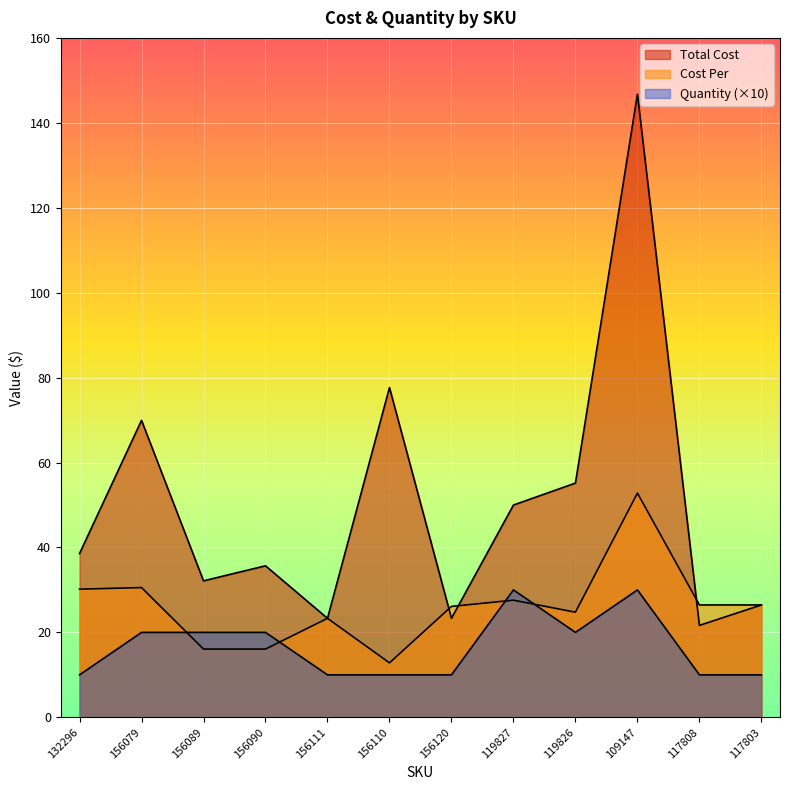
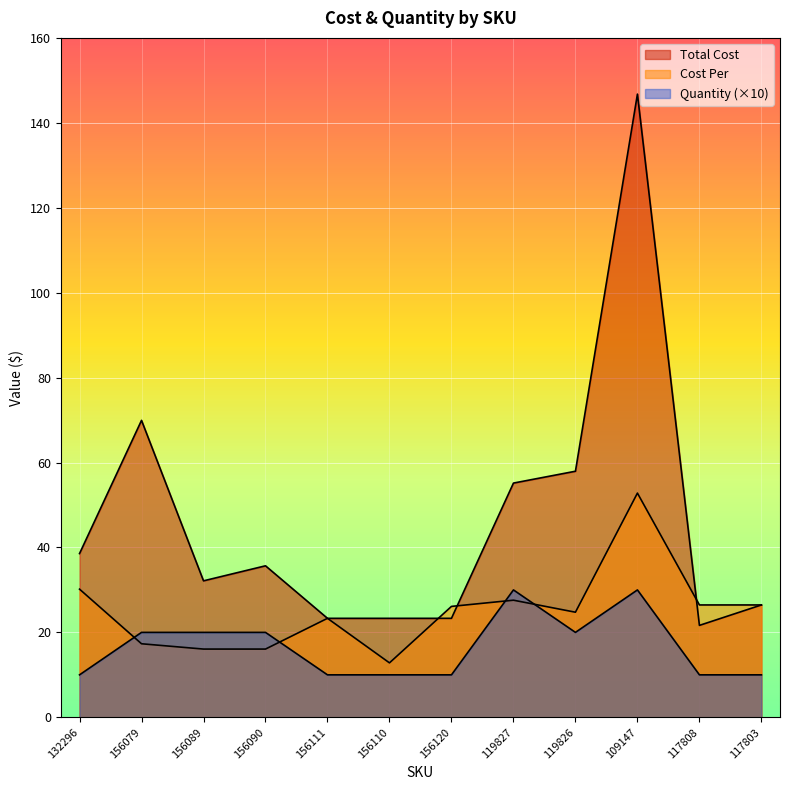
  {
    "Total Cost": {
      "132296": 39,
      "156079": 70,
      "156089": 32,
      "156090": 36,
-     "156110": 78,
+     "156110": 23,
      "156120": 23,
-     "119827": 50,
-     "119826": 55,
+     "119827": 55,
+     "119826": 58,
      "109147": 147,
      "117808": 22
    },
    "Cost Per": {
      "132296": 30,
-     "156079": 31,
+     "156079": 17,
      "156089": 16,
      "156090": 16,
      "156110": 13,
      "156120": 26,
      "119827": 28,
      "119826": 25,
      "109147": 53,
      "117808": 26
    },
    "Quantity (×10)": {
      "132296": 10,
      "156079": 20,
      "156089": 20,
      "156090": 20,
      "156111": 10,
      "156110": 10,
      "156120": 10,
      "119827": 30,
      "119826": 20,
      "109147": 30,
      "117808": 10,
      "117803": 10
    }
  }
